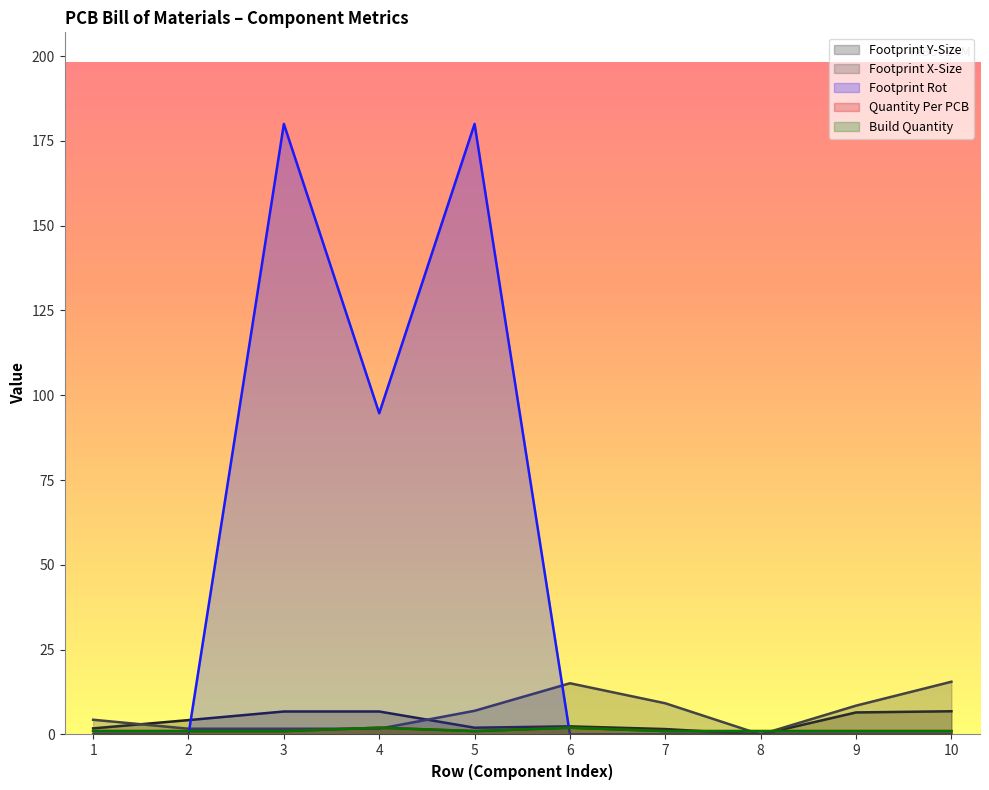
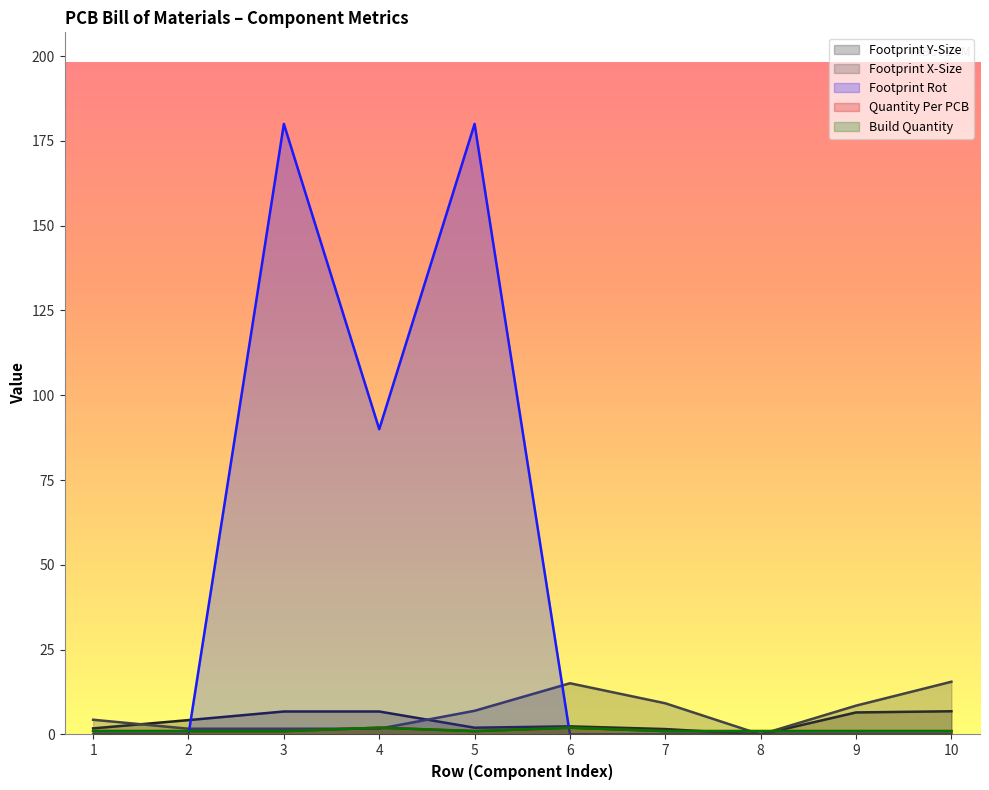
  {
    "Footprint Rot": {
      "1": 0,
      "2": 0,
      "3": 180,
-     "4": 95,
+     "4": 90,
      "5": 180,
      "6": 0,
      "7": 0,
      "9": 0,
      "10": 0
    }
  }
